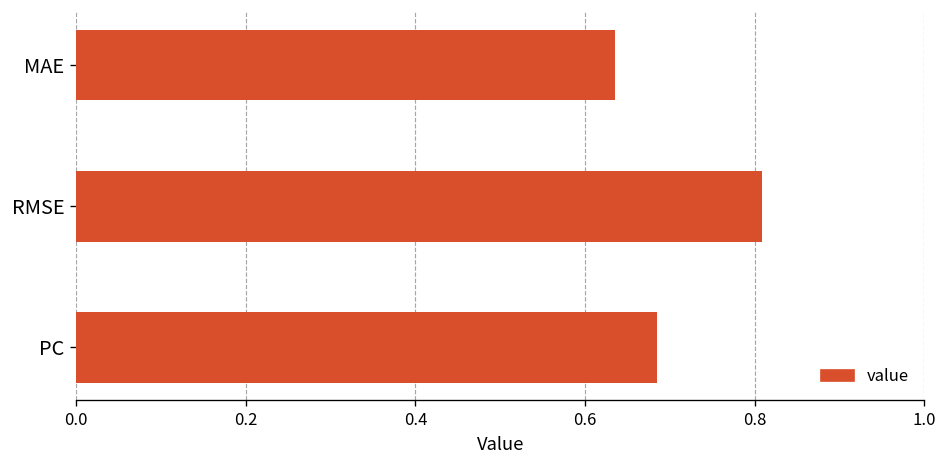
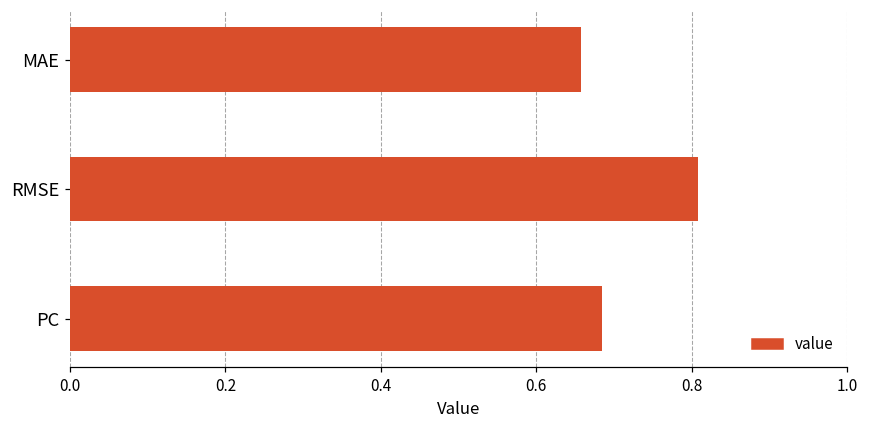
  {
-   "MAE": 0.64,
+   "MAE": 0.66,
    "RMSE": 0.81,
    "PC": 0.69
  }
